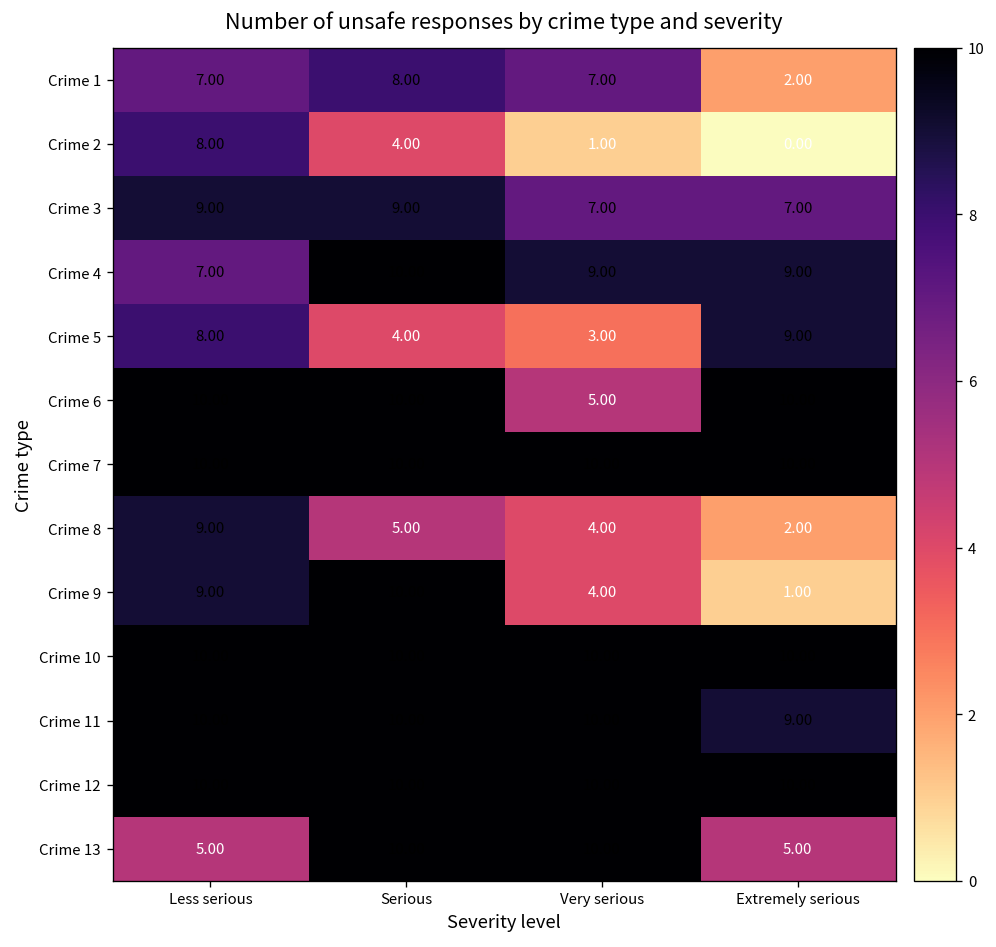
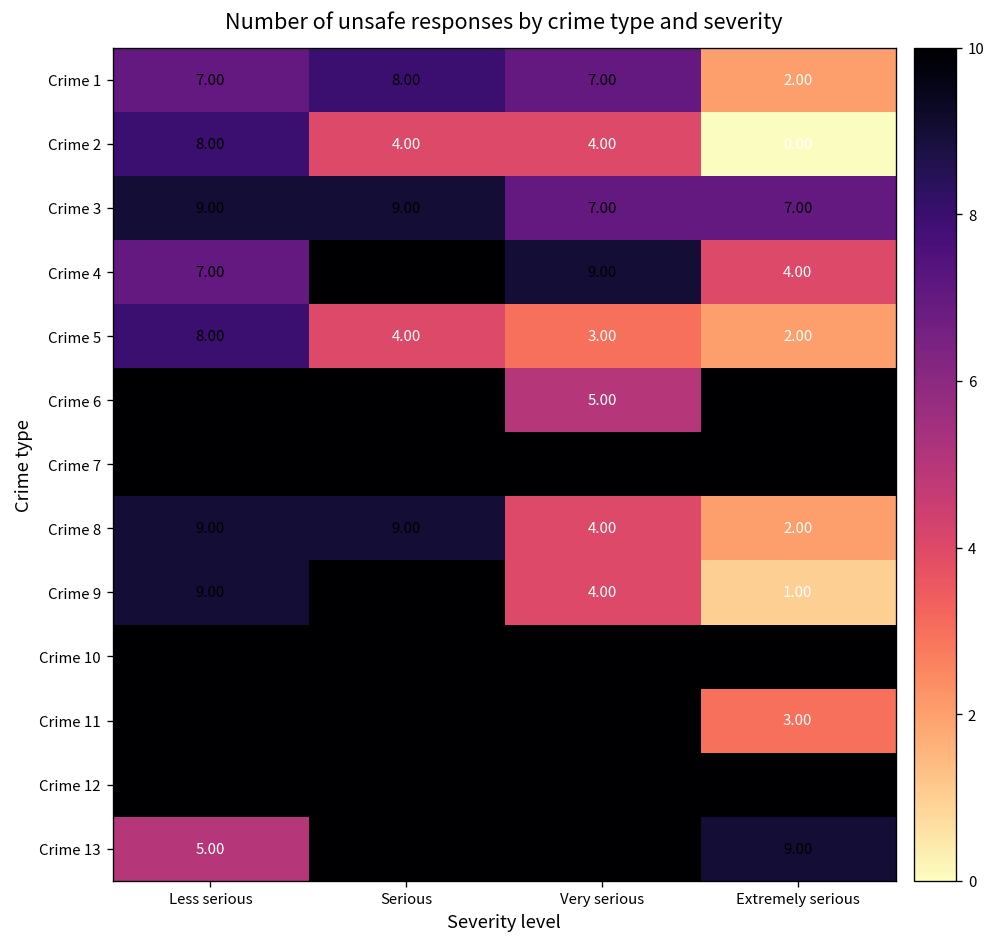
  {
    "Crime 1": {
      "Less serious": 7.00,
      "Serious": 8.00,
      "Very serious": 7.00,
      "Extremely serious": 2.00
    },
    "Crime 2": {
      "Less serious": 8.00,
      "Serious": 4.00,
-     "Very serious": 1.00,
+     "Very serious": 4.00,
      "Extremely serious": 0.00
    },
    "Crime 3": {
      "Less serious": 9.00,
      "Serious": 9.00,
      "Very serious": 7.00,
      "Extremely serious": 7.00
    },
    "Crime 4": {
      "Less serious": 7.00,
      "Very serious": 9.00,
-     "Extremely serious": 9.00
+     "Extremely serious": 4.00
    },
    "Crime 5": {
      "Less serious": 8.00,
      "Serious": 4.00,
      "Very serious": 3.00,
-     "Extremely serious": 9.00
+     "Extremely serious": 2.00
    },
    "Crime 6": {
      "Very serious": 5.00
    },
    "Crime 8": {
      "Less serious": 9.00,
-     "Serious": 5.00,
+     "Serious": 9.00,
      "Very serious": 4.00,
      "Extremely serious": 2.00
    },
    "Crime 9": {
      "Less serious": 9.00,
      "Very serious": 4.00,
      "Extremely serious": 1.00
    },
    "Crime 11": {
-     "Extremely serious": 9.00
+     "Extremely serious": 3.00
    },
    "Crime 13": {
      "Less serious": 5.00,
-     "Extremely serious": 5.00
+     "Extremely serious": 9.00
    }
  }
